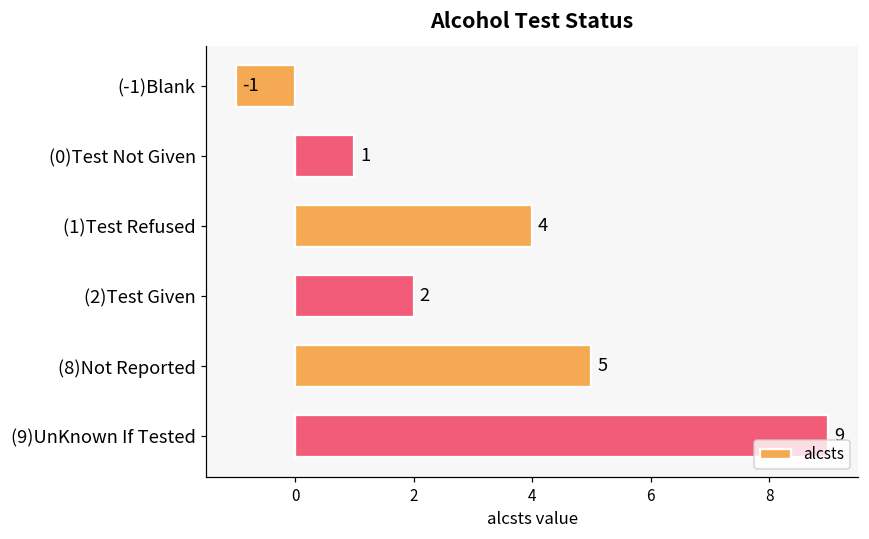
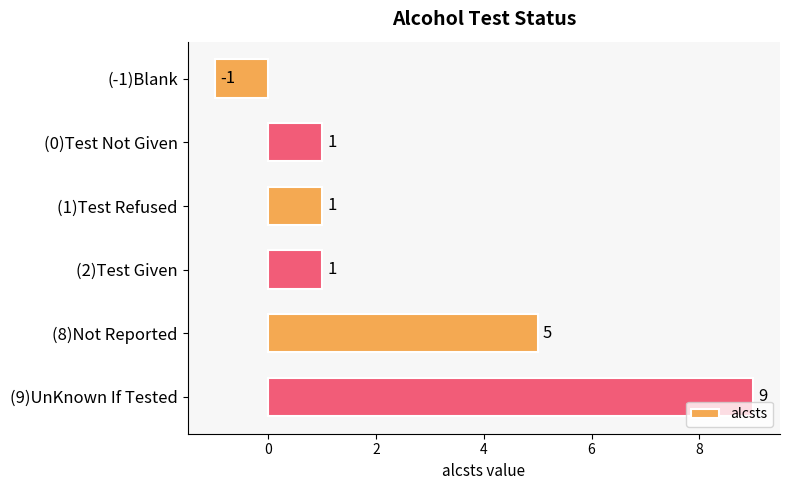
  {
    "(-1)Blank": -1,
    "(0)Test Not Given": 1,
-   "(1)Test Refused": 4,
-   "(2)Test Given": 2,
+   "(1)Test Refused": 1,
+   "(2)Test Given": 1,
    "(8)Not Reported": 5
  }
